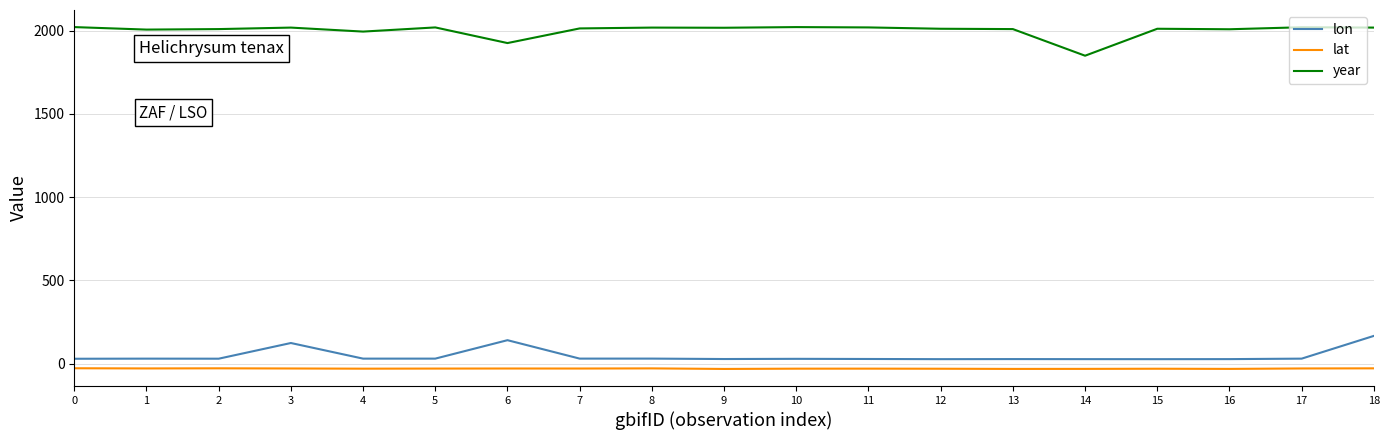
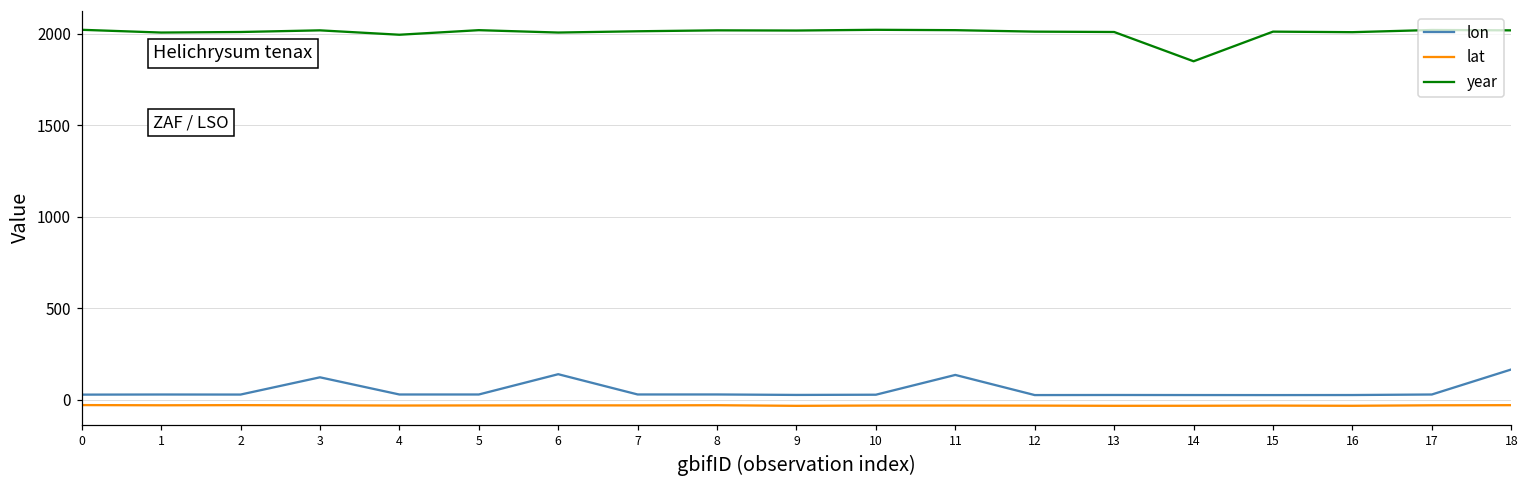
  {
    "lon": {
      "0": 30,
      "1": 30,
      "2": 30,
      "3": 120,
      "4": 30,
      "5": 30,
      "6": 140,
      "7": 30,
      "8": 30,
      "9": 30,
      "10": 30,
-     "11": 30,
+     "11": 140,
      "12": 30,
      "13": 30,
      "14": 30,
      "15": 30,
      "16": 30,
      "17": 30,
      "18": 170
    },
    "lat": {
      "0": -30,
      "1": -30,
      "2": -30,
      "3": -30,
      "4": -30,
      "5": -30,
      "6": -30,
      "7": -30,
      "8": -30,
      "9": -30,
      "10": -30,
      "11": -30,
      "12": -30,
      "13": -30,
      "14": -30,
      "15": -30,
      "16": -30,
      "17": -30,
      "18": -30
    },
    "year": {
      "0": 2020,
      "1": 2010,
      "2": 2010,
      "3": 2020,
      "4": 2000,
      "5": 2020,
-     "6": 1930,
+     "6": 2010,
      "7": 2010,
      "8": 2020,
      "9": 2020,
      "10": 2020,
      "11": 2020,
      "12": 2010,
      "13": 2010,
      "14": 1850,
      "15": 2010,
      "16": 2010,
      "18": 2020
    }
  }
